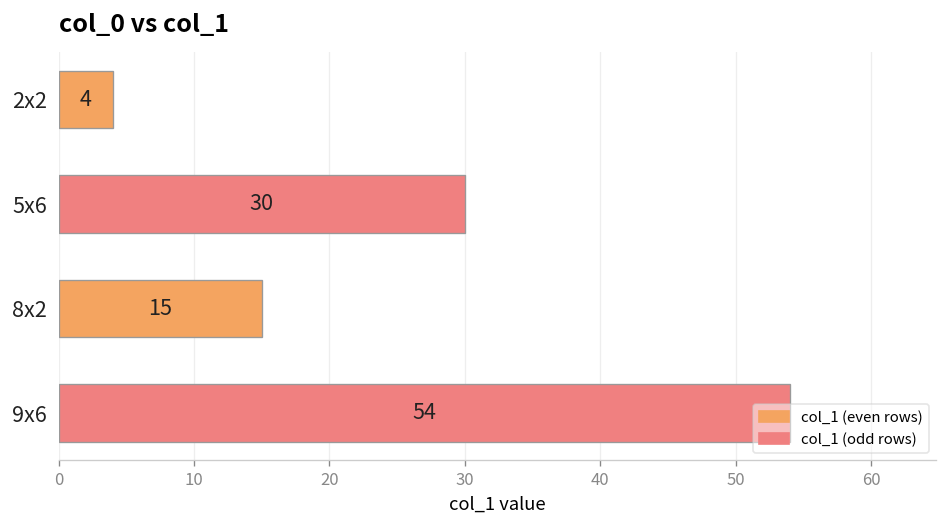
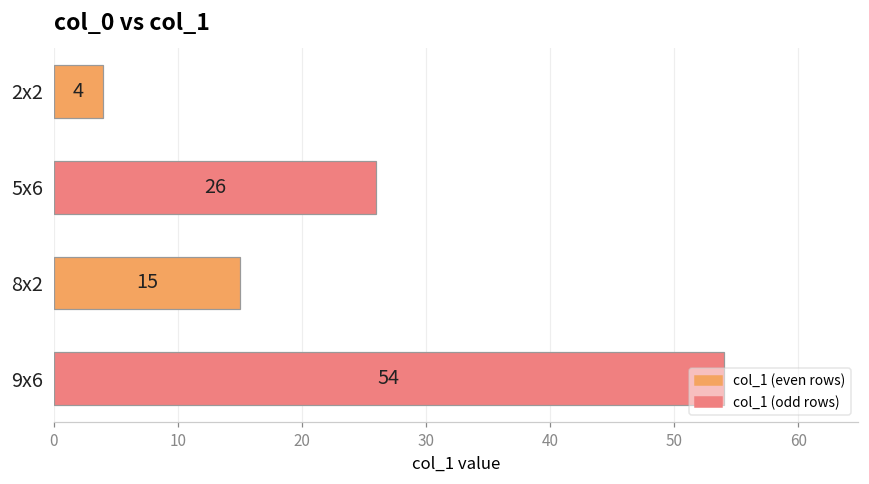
  {
    "2x2": 4,
-   "5x6": 30,
+   "5x6": 26,
    "8x2": 15
  }
